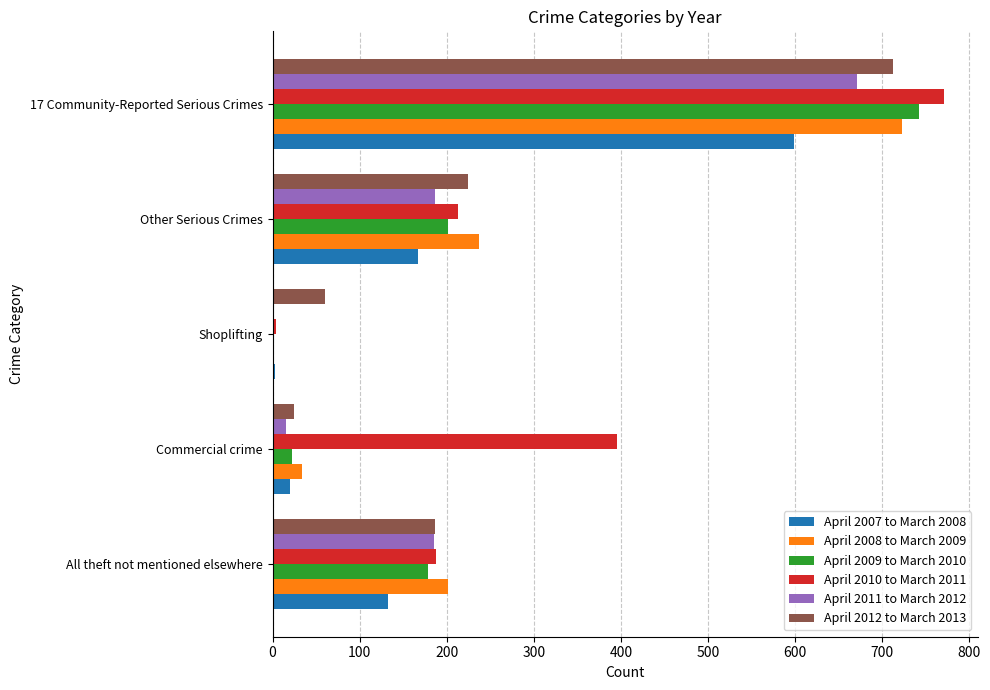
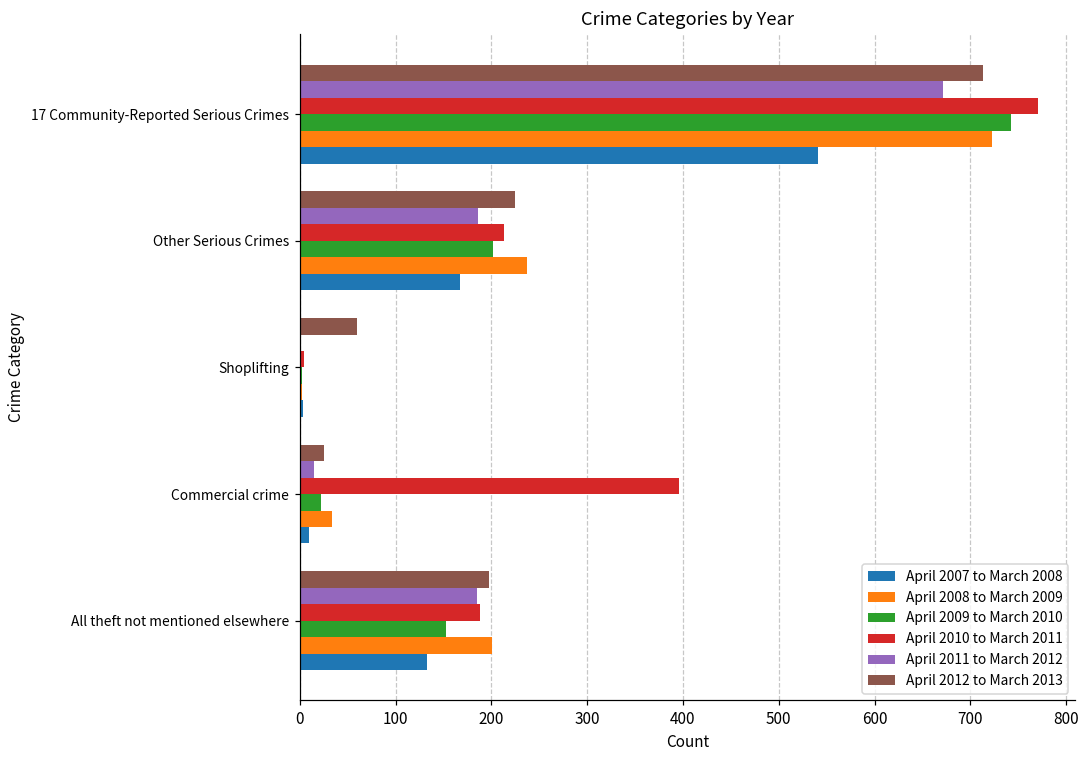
  {
    "April 2007 to March 2008": {
-     "17 Community-Reported Serious Crimes": 600,
+     "17 Community-Reported Serious Crimes": 540,
      "Other Serious Crimes": 170,
      "Shoplifting": 0,
-     "Commercial crime": 20,
+     "Commercial crime": 10,
      "All theft not mentioned elsewhere": 130
    },
    "April 2008 to March 2009": {
      "17 Community-Reported Serious Crimes": 720,
      "Other Serious Crimes": 240,
      "Commercial crime": 30,
      "All theft not mentioned elsewhere": 200
    },
    "April 2009 to March 2010": {
      "17 Community-Reported Serious Crimes": 740,
      "Other Serious Crimes": 200,
      "Commercial crime": 20,
-     "All theft not mentioned elsewhere": 180
+     "All theft not mentioned elsewhere": 150
    },
    "April 2010 to March 2011": {
      "17 Community-Reported Serious Crimes": 770,
      "Other Serious Crimes": 210,
      "Shoplifting": 0,
      "Commercial crime": 400,
      "All theft not mentioned elsewhere": 190
    },
    "April 2011 to March 2012": {
      "17 Community-Reported Serious Crimes": 670,
      "Other Serious Crimes": 190,
      "Commercial crime": 20,
      "All theft not mentioned elsewhere": 190
    },
    "April 2012 to March 2013": {
      "17 Community-Reported Serious Crimes": 710,
      "Other Serious Crimes": 230,
      "Shoplifting": 60,
      "Commercial crime": 30,
-     "All theft not mentioned elsewhere": 190
+     "All theft not mentioned elsewhere": 200
    }
  }
